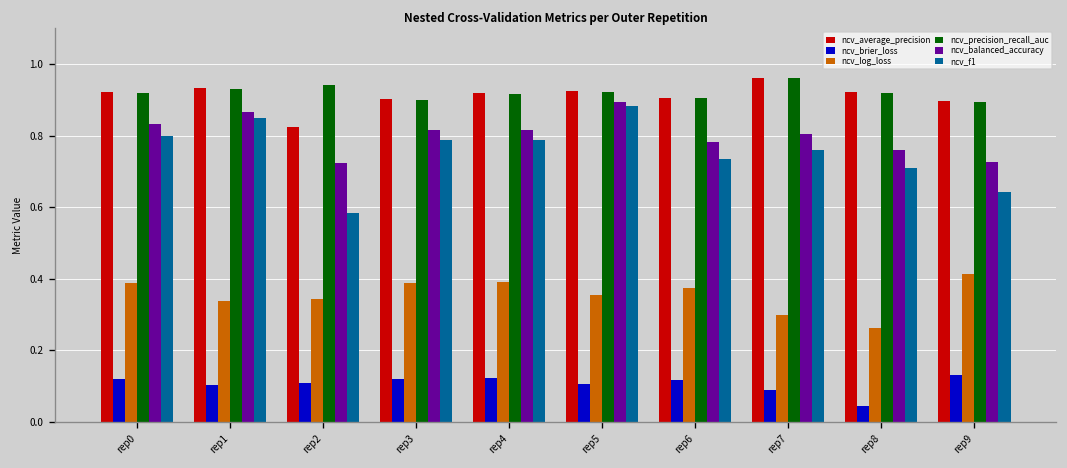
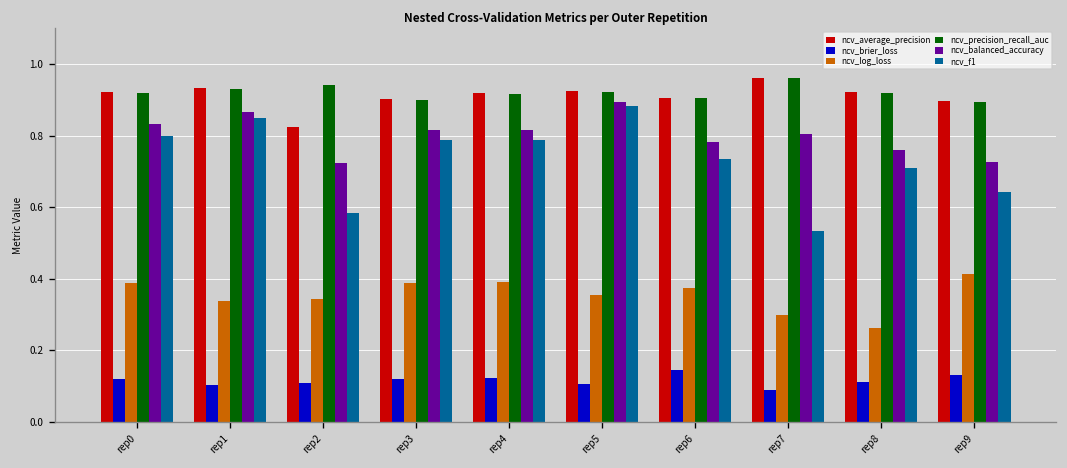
  {
    "ncv_average_precision": {
      "rep0": 0.92,
      "rep1": 0.93,
      "rep2": 0.82,
      "rep3": 0.90,
      "rep4": 0.92,
      "rep5": 0.92,
      "rep6": 0.91,
      "rep7": 0.96,
      "rep8": 0.92,
      "rep9": 0.90
    },
    "ncv_brier_loss": {
      "rep0": 0.12,
      "rep1": 0.10,
      "rep2": 0.11,
      "rep3": 0.12,
      "rep4": 0.12,
      "rep5": 0.11,
-     "rep6": 0.12,
+     "rep6": 0.15,
      "rep7": 0.09,
-     "rep8": 0.05,
+     "rep8": 0.11,
      "rep9": 0.13
    },
    "ncv_log_loss": {
      "rep0": 0.39,
      "rep1": 0.34,
      "rep2": 0.34,
      "rep3": 0.39,
      "rep4": 0.39,
      "rep5": 0.35,
      "rep6": 0.37,
      "rep7": 0.30,
      "rep8": 0.26,
      "rep9": 0.41
    },
    "ncv_precision_recall_auc": {
      "rep0": 0.92,
      "rep1": 0.93,
      "rep2": 0.94,
      "rep3": 0.90,
      "rep4": 0.92,
      "rep5": 0.92,
      "rep6": 0.90,
      "rep7": 0.96,
      "rep8": 0.92,
      "rep9": 0.89
    },
    "ncv_balanced_accuracy": {
      "rep0": 0.83,
      "rep1": 0.87,
      "rep2": 0.72,
      "rep3": 0.82,
      "rep4": 0.82,
      "rep5": 0.89,
      "rep6": 0.78,
      "rep7": 0.81,
      "rep8": 0.76,
      "rep9": 0.73
    },
    "ncv_f1": {
      "rep0": 0.80,
      "rep1": 0.85,
      "rep2": 0.58,
      "rep3": 0.79,
      "rep4": 0.79,
      "rep5": 0.88,
      "rep6": 0.73,
-     "rep7": 0.76,
+     "rep7": 0.53,
      "rep8": 0.71,
      "rep9": 0.64
    }
  }
